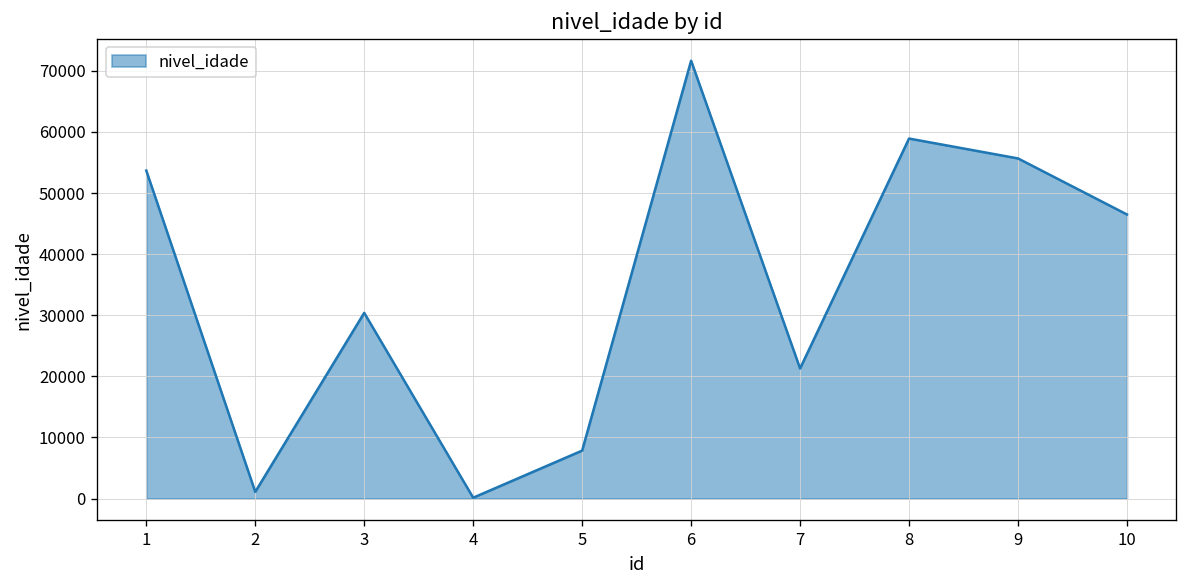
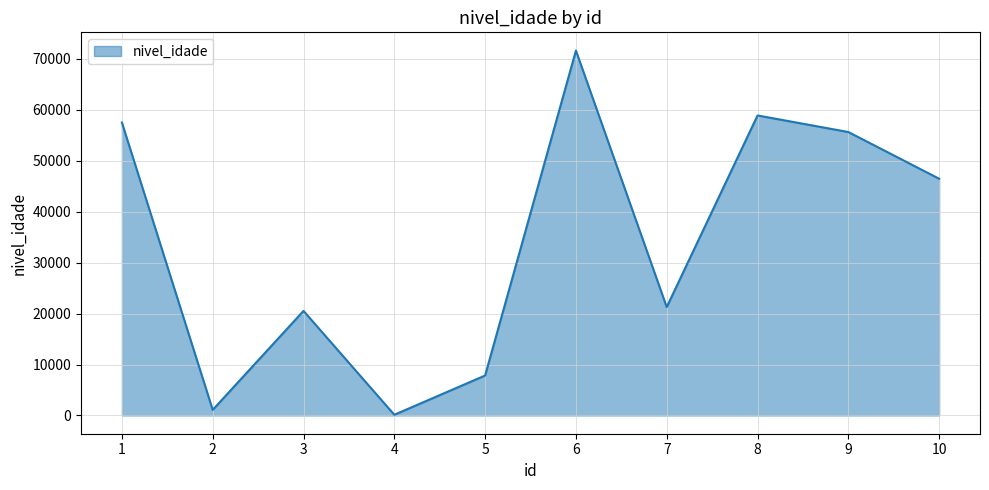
  {
-   "1": 54000,
+   "1": 58000,
    "2": 1000,
-   "3": 30000,
+   "3": 21000,
    "4": 0,
    "5": 8000,
    "6": 72000,
    "7": 21000,
    "8": 59000,
    "9": 56000,
    "10": 46000
  }
